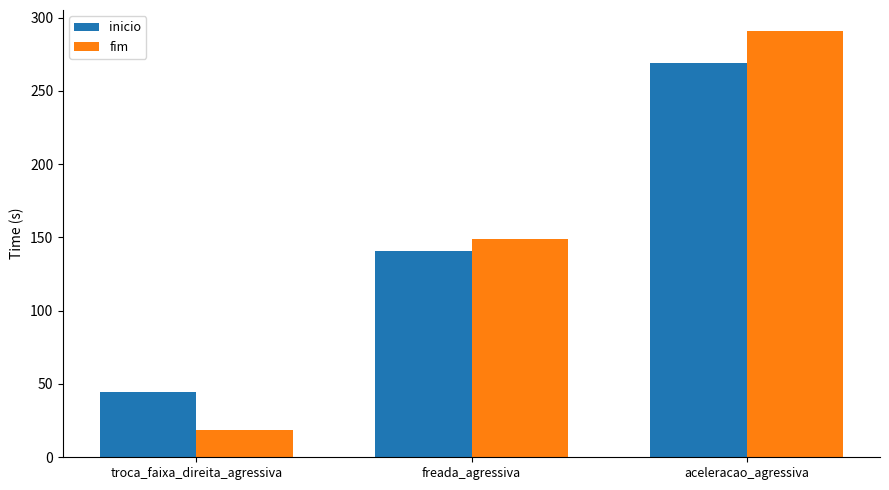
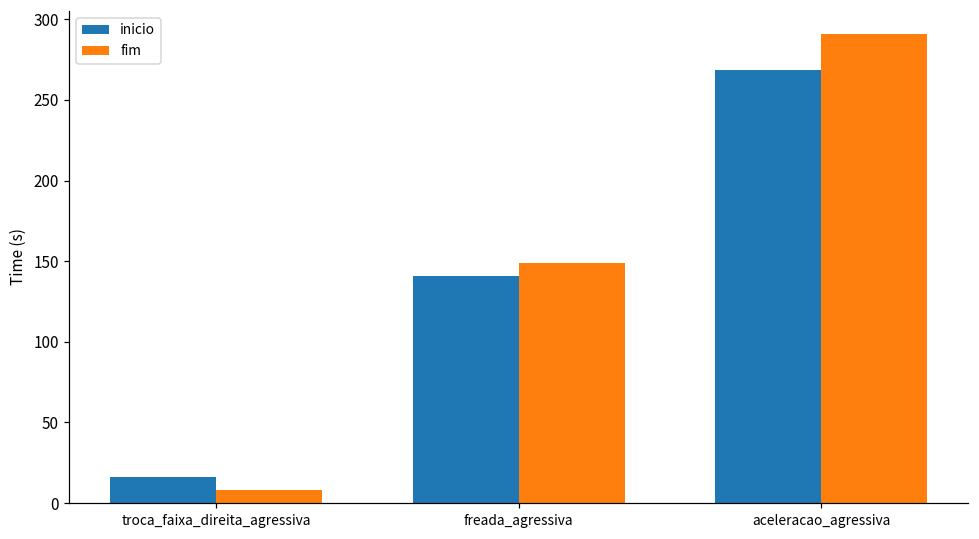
  {
    "inicio": {
-     "troca_faixa_direita_agressiva": 45,
+     "troca_faixa_direita_agressiva": 16,
      "freada_agressiva": 141,
      "aceleracao_agressiva": 269
    },
    "fim": {
-     "troca_faixa_direita_agressiva": 19,
+     "troca_faixa_direita_agressiva": 8,
      "freada_agressiva": 149,
      "aceleracao_agressiva": 291
    }
  }
